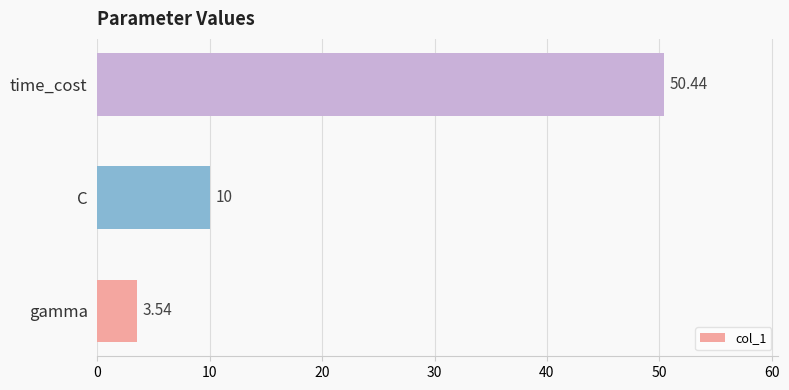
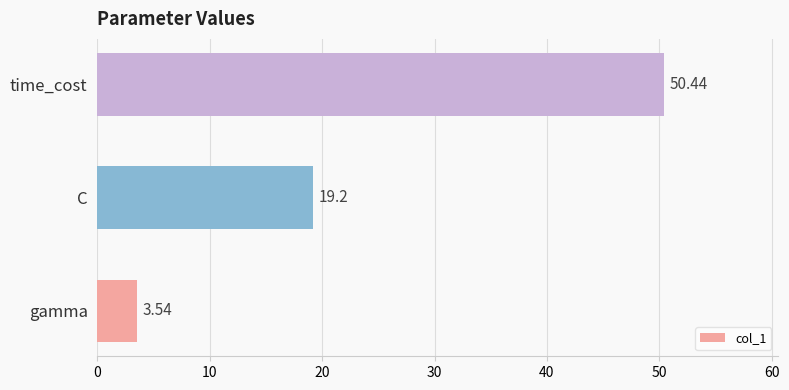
  {
    "time_cost": 50.44,
-   "C": 10,
+   "C": 19.2,
    "gamma": 3.54
  }
